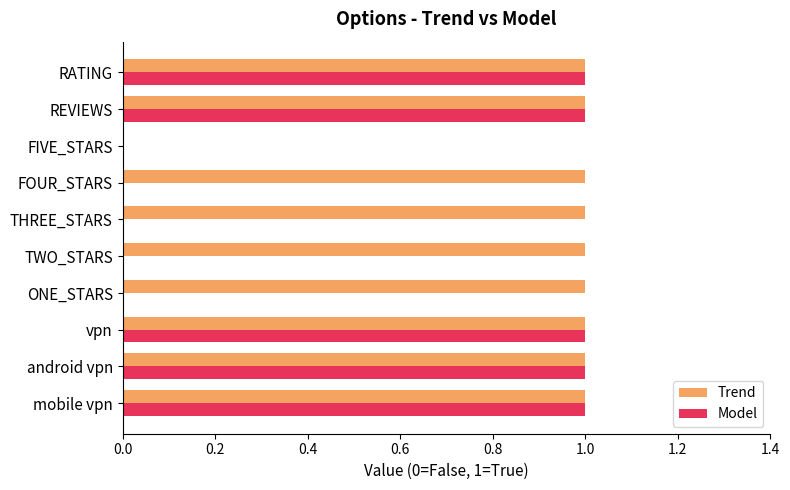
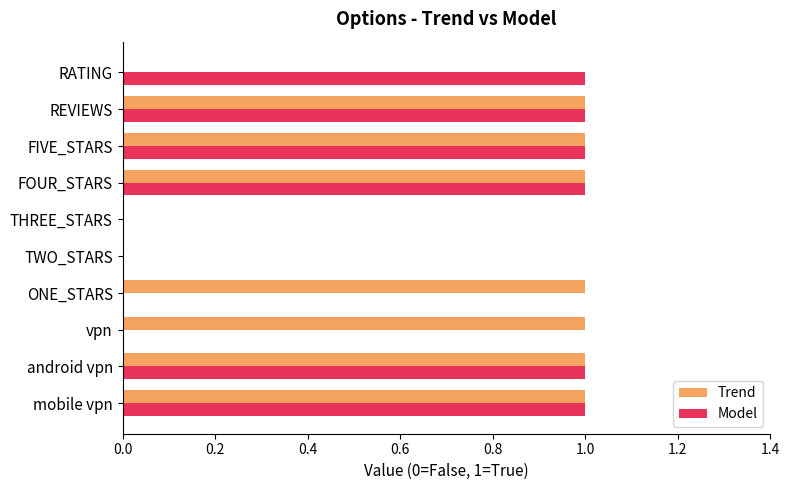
  {
    "Trend": {
-     "RATING": 1,
+     "RATING": 0,
      "REVIEWS": 1,
-     "FIVE_STARS": 0,
+     "FIVE_STARS": 1,
      "FOUR_STARS": 1,
-     "THREE_STARS": 1,
-     "TWO_STARS": 1,
+     "THREE_STARS": 0,
+     "TWO_STARS": 0,
      "ONE_STARS": 1,
      "vpn": 1,
      "android vpn": 1,
      "mobile vpn": 1
    },
    "Model": {
      "RATING": 1,
      "REVIEWS": 1,
-     "FIVE_STARS": 0,
-     "FOUR_STARS": 0,
+     "FIVE_STARS": 1,
+     "FOUR_STARS": 1,
      "THREE_STARS": 0,
      "TWO_STARS": 0,
      "ONE_STARS": 0,
-     "vpn": 1,
+     "vpn": 0,
      "android vpn": 1,
      "mobile vpn": 1
    }
  }
